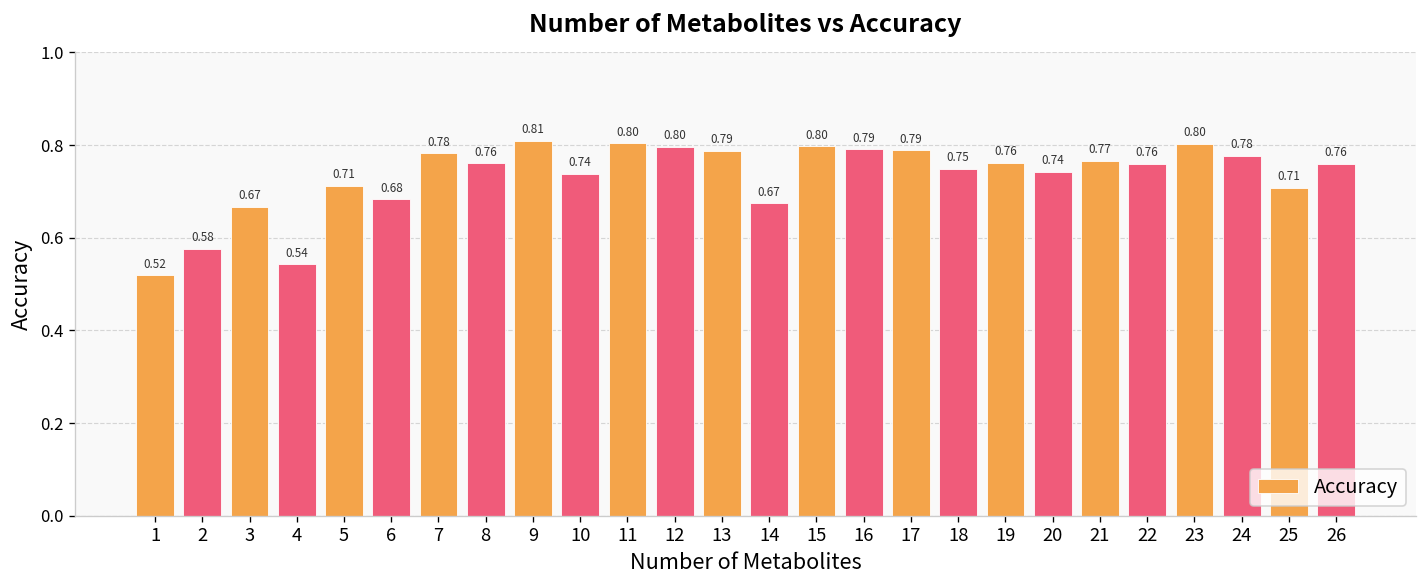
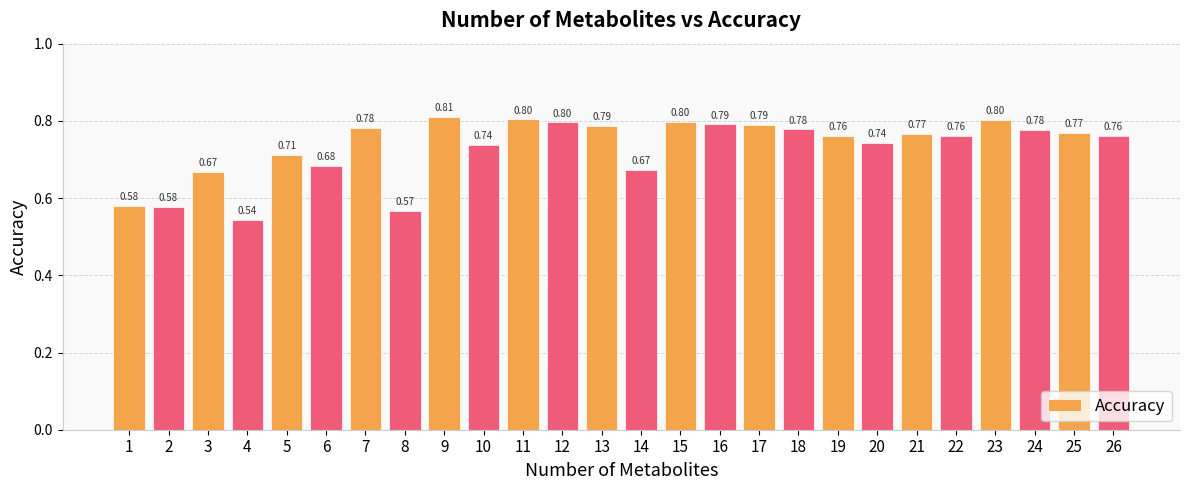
  {
-   "1": 0.52,
+   "1": 0.58,
    "2": 0.58,
    "3": 0.67,
    "4": 0.54,
    "5": 0.71,
    "6": 0.68,
    "7": 0.78,
-   "8": 0.76,
+   "8": 0.57,
    "9": 0.81,
    "10": 0.74,
    "11": 0.80,
    "12": 0.80,
    "13": 0.79,
    "14": 0.67,
    "15": 0.80,
    "16": 0.79,
    "17": 0.79,
-   "18": 0.75,
+   "18": 0.78,
    "19": 0.76,
    "20": 0.74,
    "21": 0.77,
    "22": 0.76,
    "23": 0.80,
    "24": 0.78,
-   "25": 0.71,
+   "25": 0.77,
    "26": 0.76
  }
